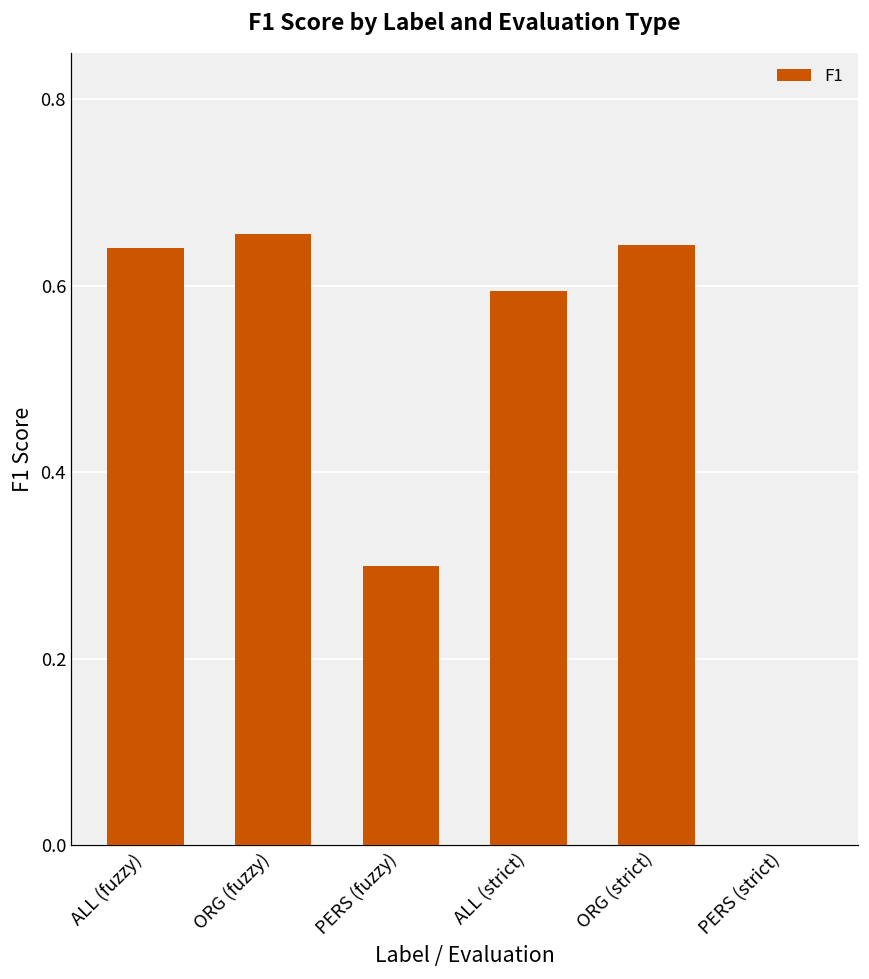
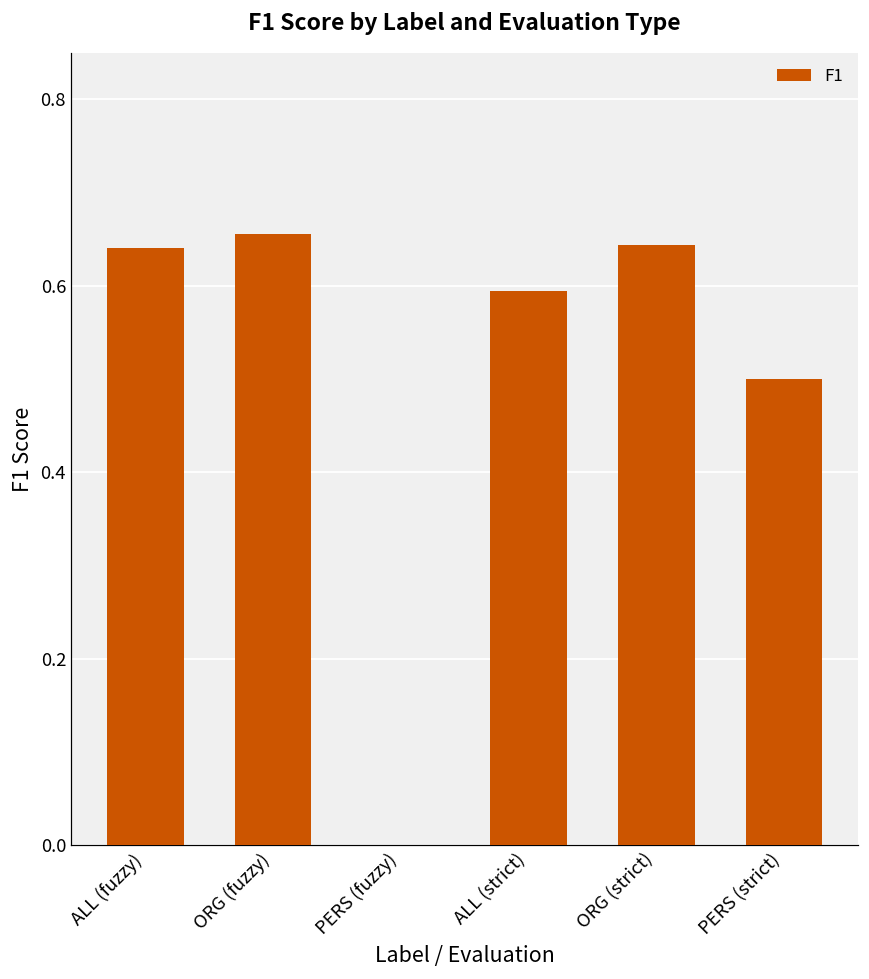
  {
    "ALL (fuzzy)": 0.64,
    "ORG (fuzzy)": 0.66,
-   "PERS (fuzzy)": 0.3,
+   "PERS (fuzzy)": 0.0,
    "ALL (strict)": 0.59,
    "ORG (strict)": 0.64,
-   "PERS (strict)": 0.0
+   "PERS (strict)": 0.5
  }
